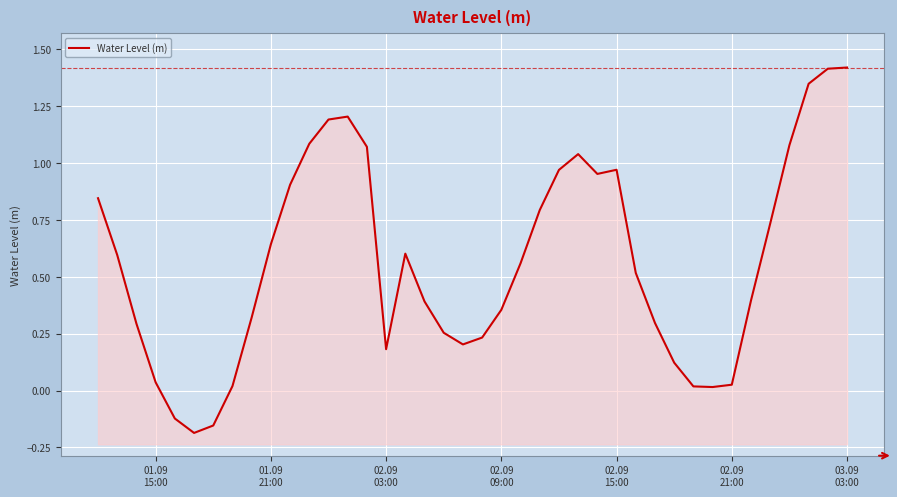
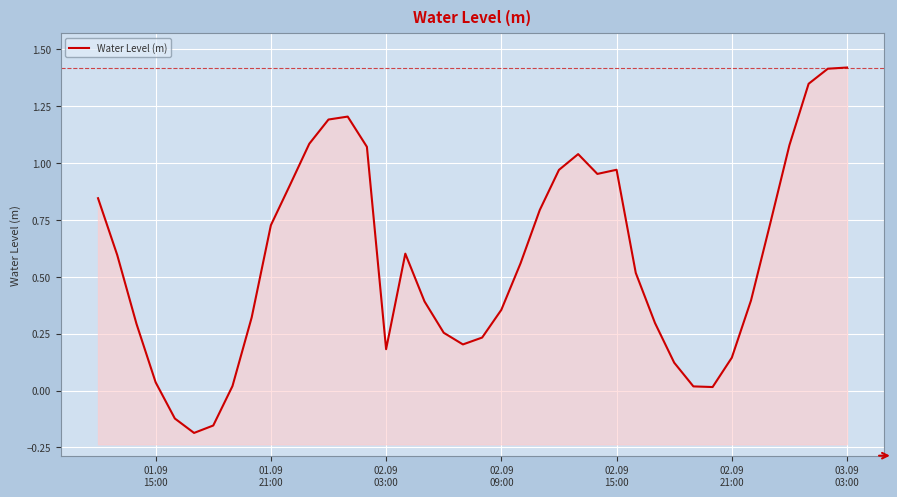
  {
    "01.09 15:00": 0.04,
-   "01.09 21:00": 0.64,
+   "01.09 21:00": 0.73,
    "02.09 03:00": 0.18,
    "02.09 09:00": 0.35,
    "02.09 15:00": 0.97,
-   "02.09 21:00": 0.03,
+   "02.09 21:00": 0.14,
    "03.09 03:00": 1.42
  }
